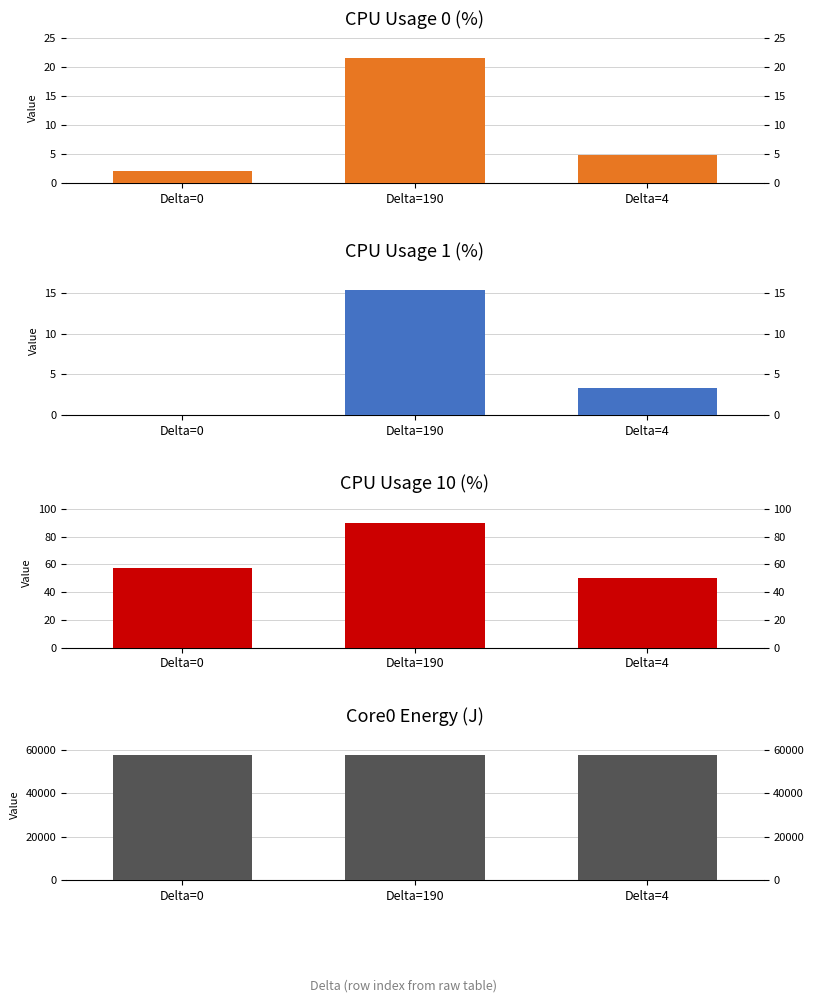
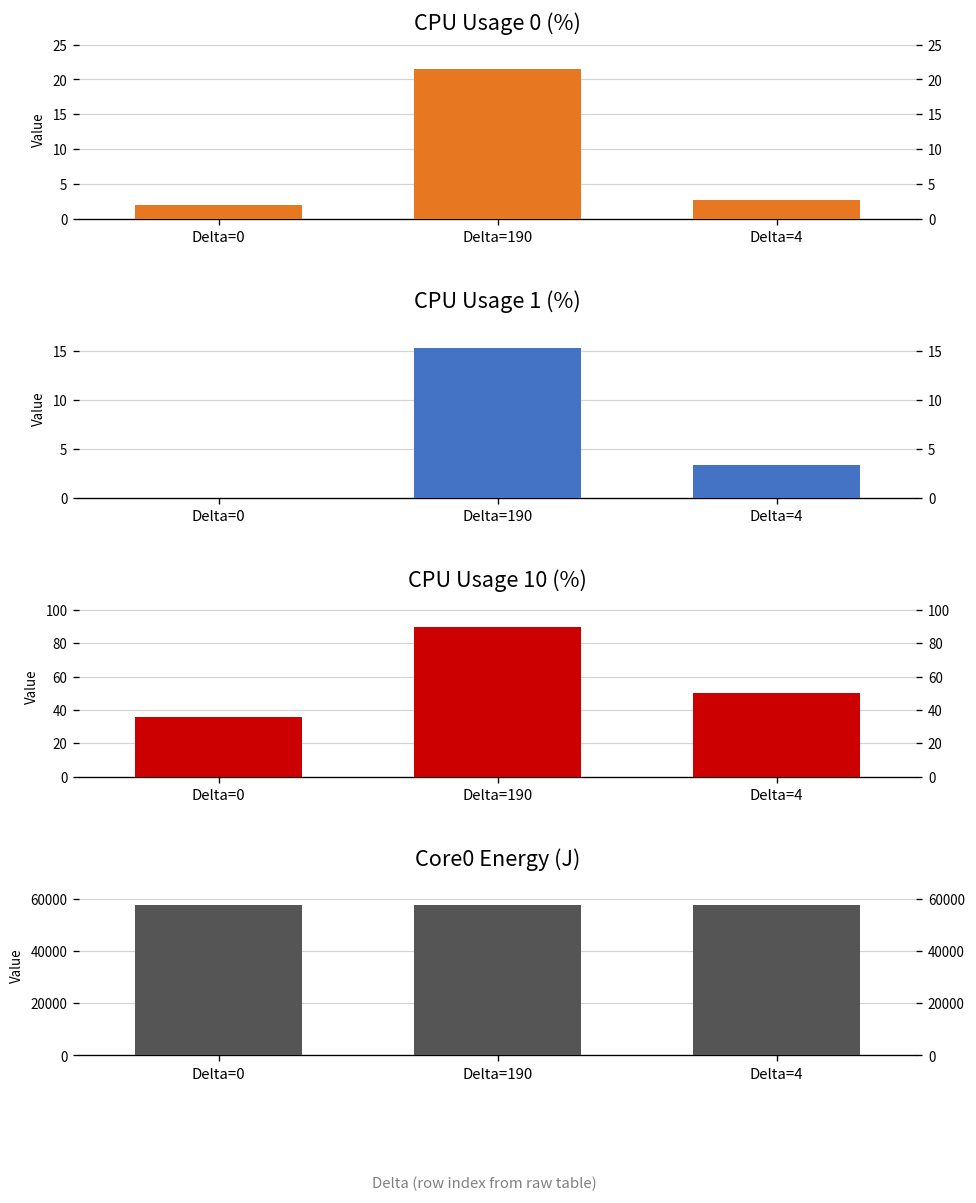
  {
    "CPU Usage 0 (%)": {
      "Delta=0": 2,
      "Delta=190": 21,
-     "Delta=4": 5
+     "Delta=4": 3
    },
    "CPU Usage 1 (%)": {
      "Delta=0": 0,
      "Delta=190": 15,
      "Delta=4": 3
    },
    "CPU Usage 10 (%)": {
-     "Delta=0": 58,
+     "Delta=0": 36,
      "Delta=190": 90,
      "Delta=4": 50
    },
    "Core0 Energy (J)": {
      "Delta=0": 58000,
      "Delta=190": 58000,
      "Delta=4": 58000
    }
  }
